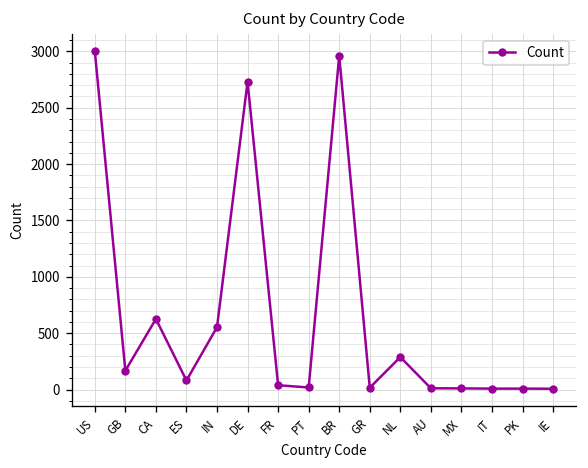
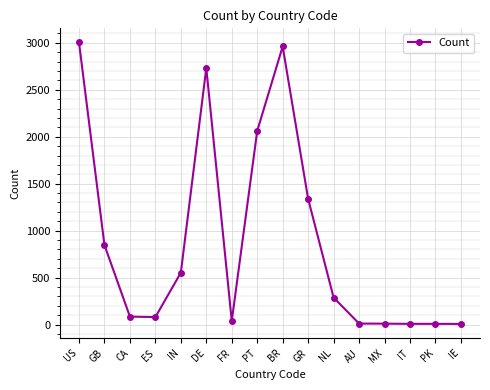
  {
    "US": 3000,
-   "GB": 200,
-   "CA": 600,
+   "GB": 800,
+   "CA": 100,
    "ES": 100,
    "IN": 600,
    "DE": 2700,
    "FR": 0,
-   "PT": 0,
+   "PT": 2100,
    "BR": 3000,
-   "GR": 0,
+   "GR": 1300,
    "NL": 300,
    "AU": 0,
    "MX": 0,
    "IT": 0,
    "PK": 0,
    "IE": 0
  }
